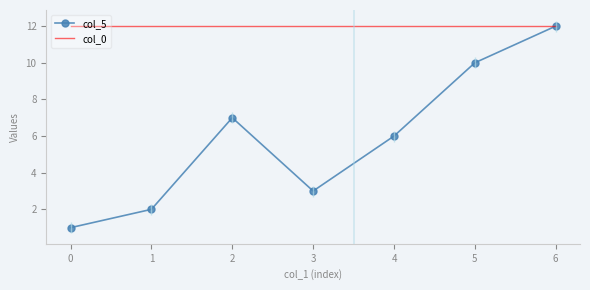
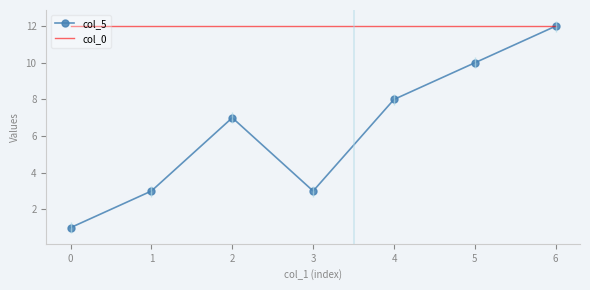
  {
    "col_5": {
      "0": 1,
-     "1": 2,
+     "1": 3,
      "2": 7,
      "3": 3,
-     "4": 6,
+     "4": 8,
      "5": 10
    },
    "col_0": {
      "1": 12,
      "2": 12,
      "3": 12,
      "4": 12,
      "5": 12
    }
  }
